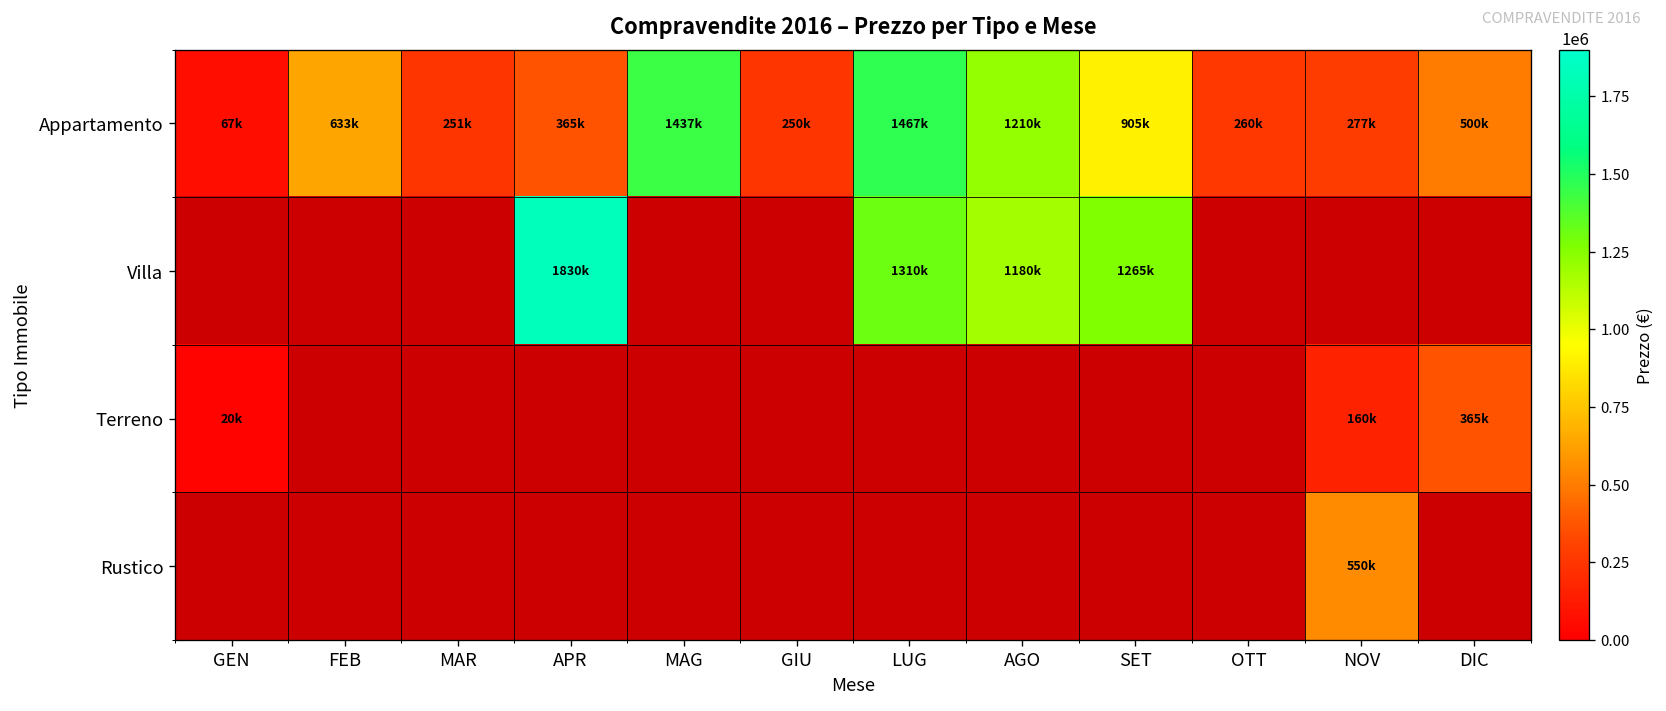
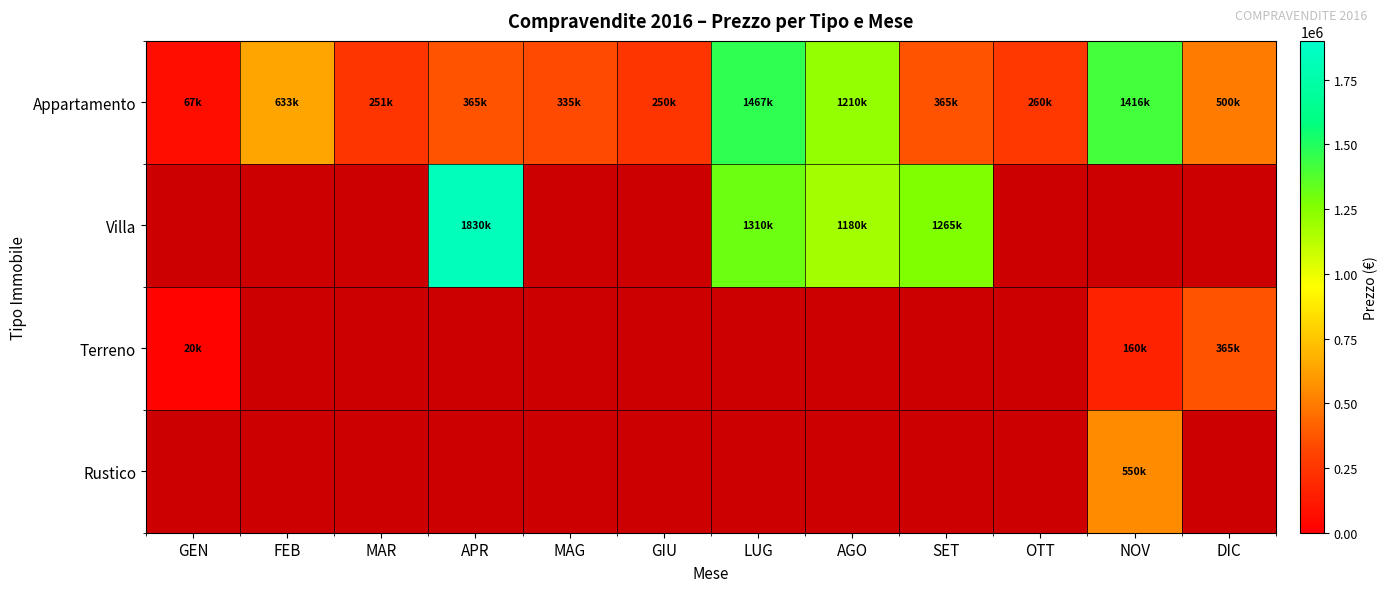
  {
    "Appartamento": {
      "GEN": "67k",
      "FEB": "633k",
      "MAR": "251k",
      "APR": "365k",
-     "MAG": "1437k",
+     "MAG": "335k",
      "GIU": "250k",
      "LUG": "1467k",
      "AGO": "1210k",
-     "SET": "905k",
+     "SET": "365k",
      "OTT": "260k",
-     "NOV": "277k",
+     "NOV": "1416k",
      "DIC": "500k"
    },
    "Villa": {
      "APR": "1830k",
      "LUG": "1310k",
      "AGO": "1180k",
      "SET": "1265k"
    },
    "Terreno": {
      "GEN": "20k",
      "NOV": "160k",
      "DIC": "365k"
    },
    "Rustico": {
      "NOV": "550k"
    }
  }
